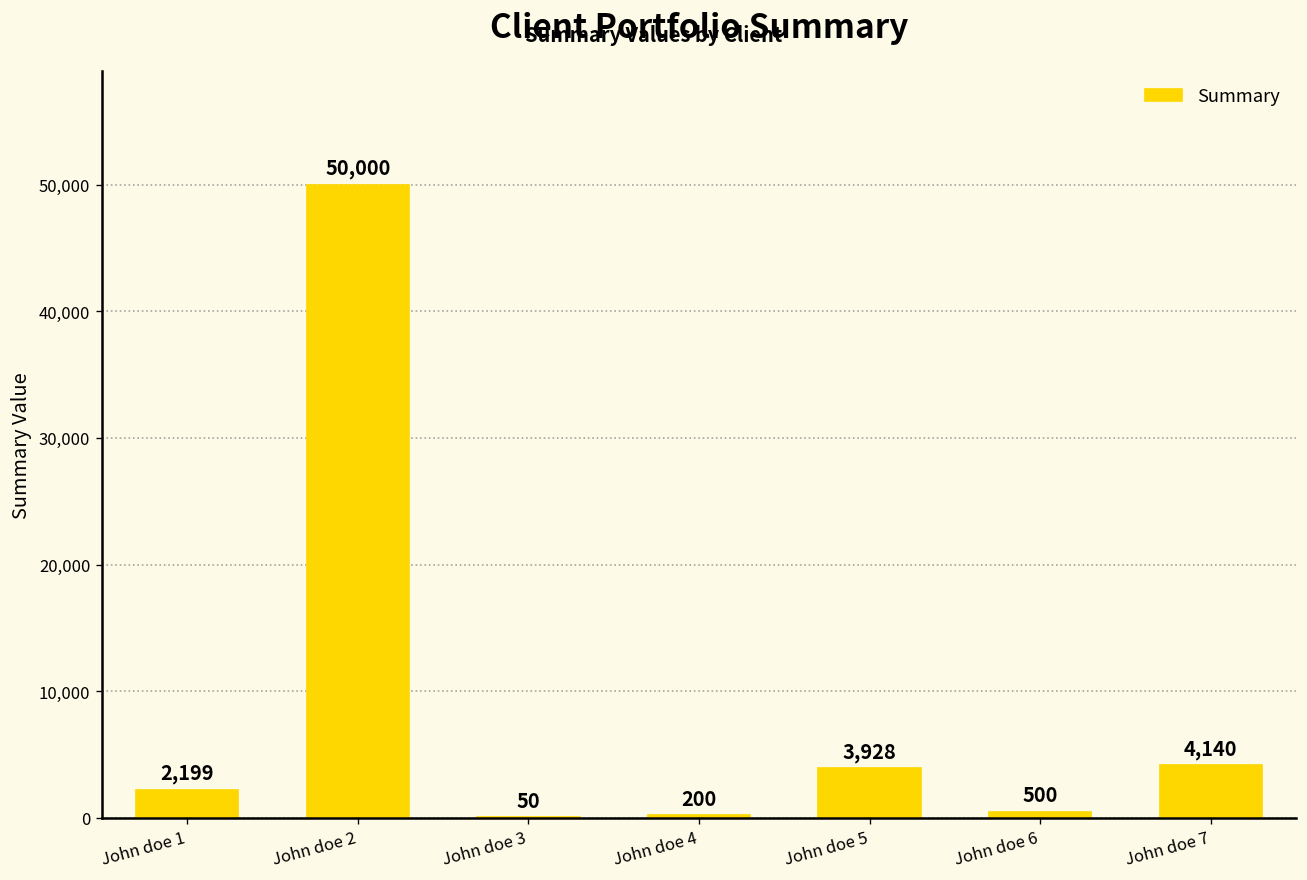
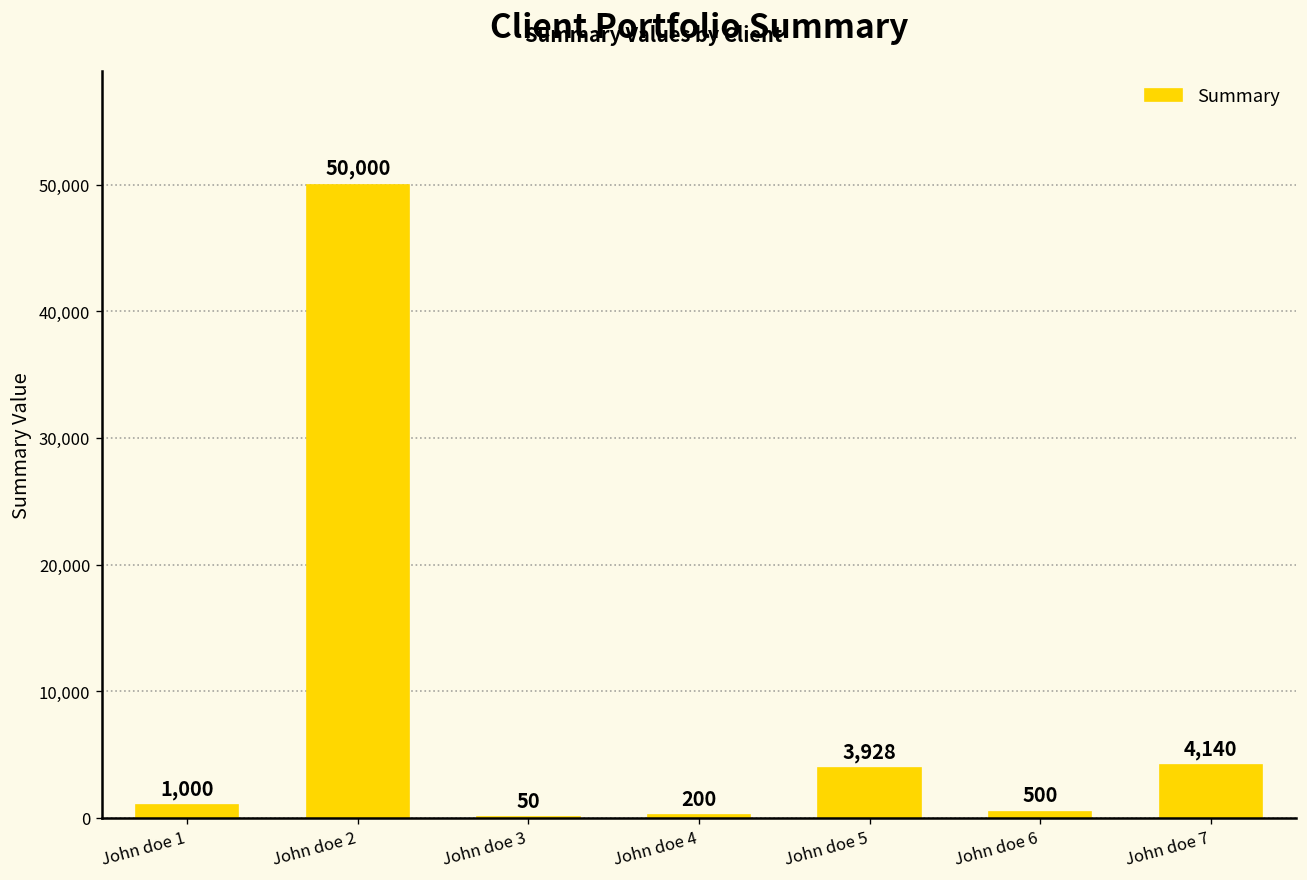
  {
-   "John doe 1": "2,199",
+   "John doe 1": "1,000",
    "John doe 2": "50,000",
    "John doe 3": "50",
    "John doe 4": "200",
    "John doe 5": "3,928",
    "John doe 6": "500",
    "John doe 7": "4,140"
  }
